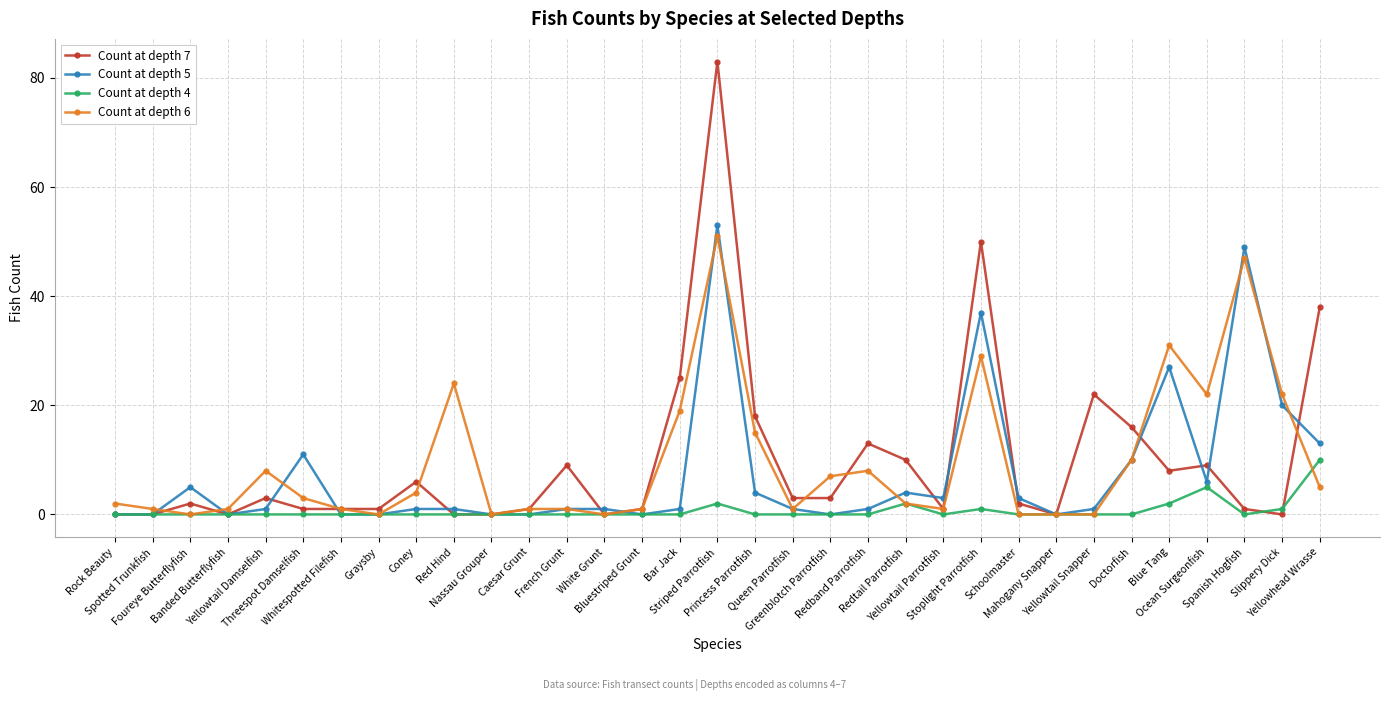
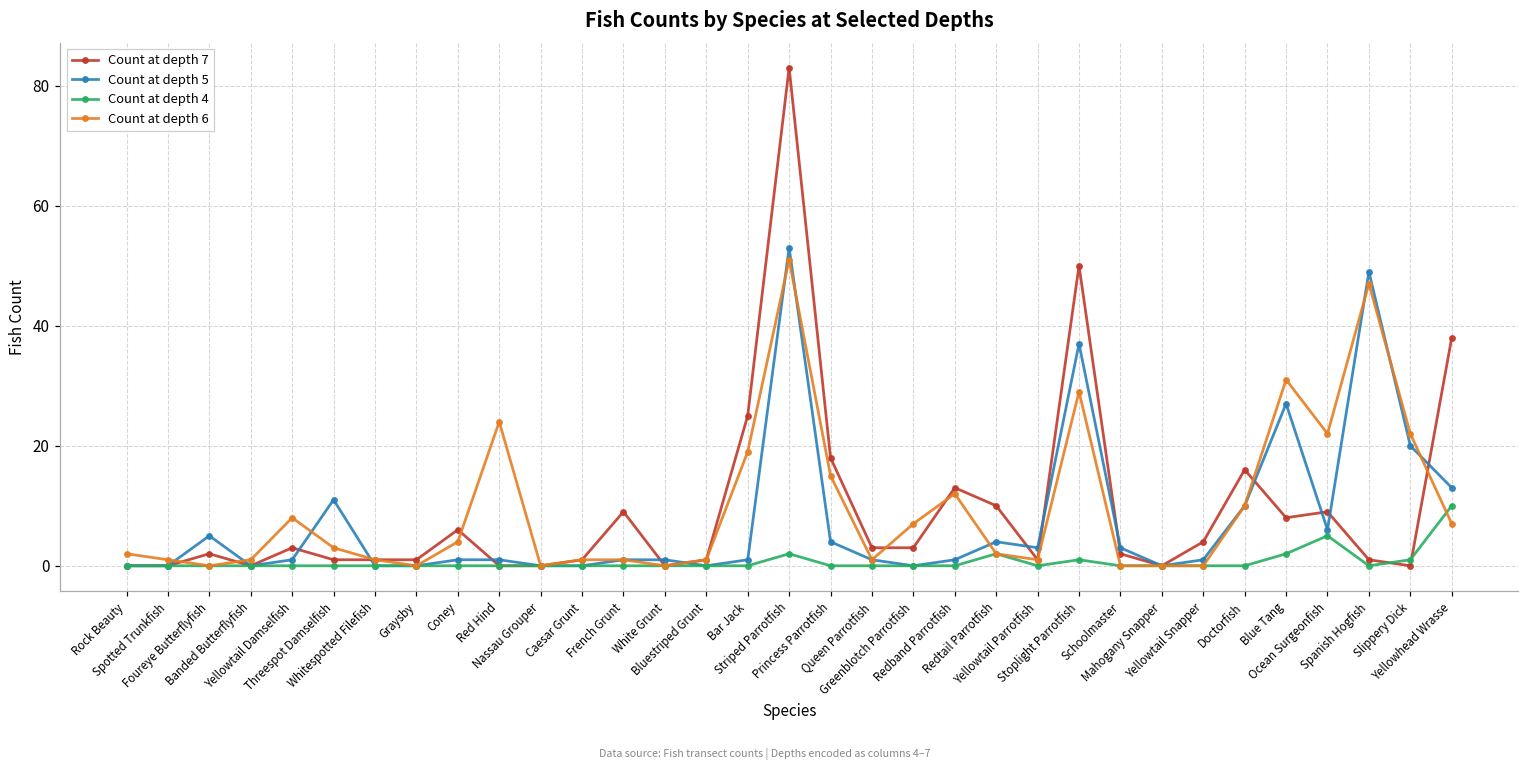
  {
    "Count at depth 7": {
      "Foureye Butterflyfish": 2,
      "Yellowtail Damselfish": 3,
      "Threespot Damselfish": 1,
      "Graysby": 1,
      "Coney": 6,
      "French Grunt": 9,
      "Bar Jack": 25,
      "Striped Parrotfish": 83,
      "Princess Parrotfish": 18,
      "Queen Parrotfish": 3,
      "Greenblotch Parrotfish": 3,
      "Redband Parrotfish": 13,
      "Redtail Parrotfish": 10,
      "Stoplight Parrotfish": 50,
      "Schoolmaster": 2,
-     "Yellowtail Snapper": 22,
+     "Yellowtail Snapper": 4,
      "Doctorfish": 16,
      "Blue Tang": 8,
      "Ocean Surgeonfish": 9,
      "Spanish Hogfish": 1,
      "Slippery Dick": 0,
      "Yellowhead Wrasse": 38
    },
    "Count at depth 5": {
      "Foureye Butterflyfish": 5,
      "Yellowtail Damselfish": 1,
      "Threespot Damselfish": 11,
      "Coney": 1,
      "Red Hind": 1,
      "White Grunt": 1,
      "Bar Jack": 1,
      "Striped Parrotfish": 53,
      "Princess Parrotfish": 4,
      "Redband Parrotfish": 1,
      "Redtail Parrotfish": 4,
      "Yellowtail Parrotfish": 3,
      "Stoplight Parrotfish": 37,
      "Schoolmaster": 3,
      "Yellowtail Snapper": 1,
      "Blue Tang": 27,
      "Ocean Surgeonfish": 6,
      "Spanish Hogfish": 49,
      "Slippery Dick": 20,
      "Yellowhead Wrasse": 13
    },
    "Count at depth 4": {
      "Yellowtail Damselfish": 0,
      "Threespot Damselfish": 0,
      "Coney": 0,
      "French Grunt": 0,
      "Bar Jack": 0,
      "Striped Parrotfish": 2,
      "Princess Parrotfish": 0,
      "Queen Parrotfish": 0,
      "Redband Parrotfish": 0,
      "Yellowtail Parrotfish": 0,
      "Stoplight Parrotfish": 1,
      "Doctorfish": 0,
      "Blue Tang": 2,
      "Ocean Surgeonfish": 5,
      "Spanish Hogfish": 0,
      "Slippery Dick": 1,
      "Yellowhead Wrasse": 10
    },
    "Count at depth 6": {
      "Rock Beauty": 2,
      "Spotted Trunkfish": 1,
      "Banded Butterflyfish": 1,
      "Yellowtail Damselfish": 8,
      "Threespot Damselfish": 3,
      "Coney": 4,
      "Red Hind": 24,
      "Bar Jack": 19,
      "Striped Parrotfish": 51,
      "Princess Parrotfish": 15,
      "Greenblotch Parrotfish": 7,
-     "Redband Parrotfish": 8,
+     "Redband Parrotfish": 12,
      "Stoplight Parrotfish": 29,
      "Blue Tang": 31,
      "Ocean Surgeonfish": 22,
      "Spanish Hogfish": 47,
      "Slippery Dick": 22,
-     "Yellowhead Wrasse": 5
+     "Yellowhead Wrasse": 7
    }
  }
